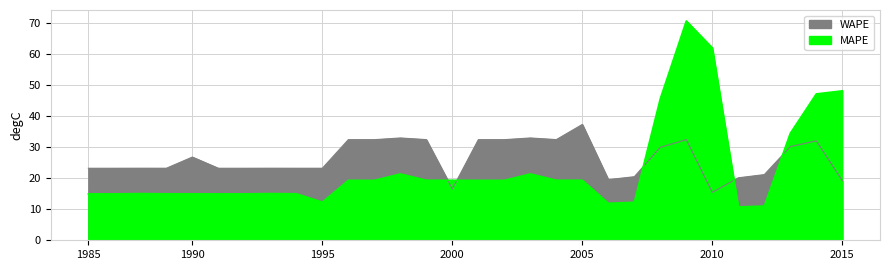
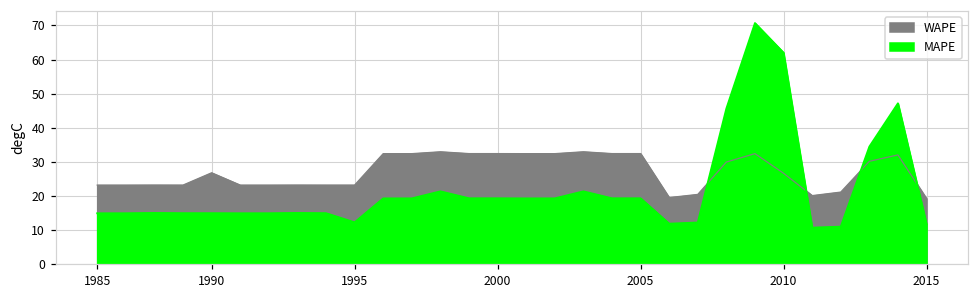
  {
    "WAPE": {
      "1985": 23,
      "1990": 27,
      "1995": 23,
-     "2000": 17,
-     "2005": 37,
-     "2010": 15,
+     "2000": 32,
+     "2005": 32,
+     "2010": 27,
      "2015": 19
    },
    "MAPE": {
      "1985": 15,
      "1990": 15,
      "1995": 12,
      "2000": 19,
      "2005": 19,
      "2010": 62,
-     "2015": 48
+     "2015": 12
    }
  }
